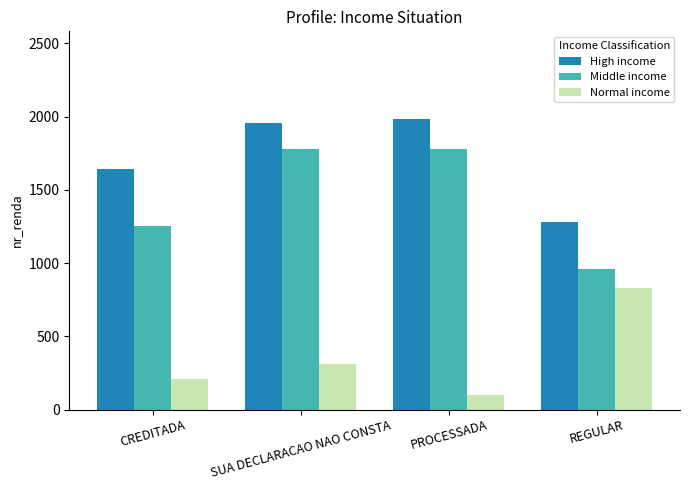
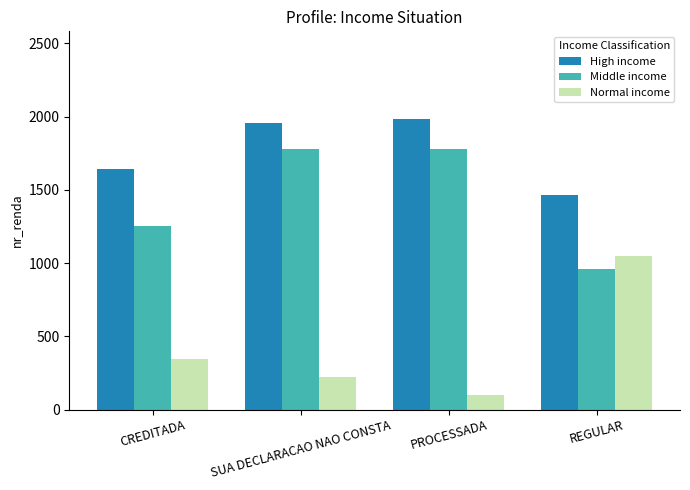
  {
    "High income": {
      "CREDITADA": 1640,
      "SUA DECLARACAO NAO CONSTA": 1960,
      "PROCESSADA": 1990,
-     "REGULAR": 1280
+     "REGULAR": 1460
    },
    "Middle income": {
      "CREDITADA": 1250,
      "SUA DECLARACAO NAO CONSTA": 1780,
      "PROCESSADA": 1780,
      "REGULAR": 960
    },
    "Normal income": {
-     "CREDITADA": 210,
-     "SUA DECLARACAO NAO CONSTA": 310,
+     "CREDITADA": 350,
+     "SUA DECLARACAO NAO CONSTA": 220,
      "PROCESSADA": 100,
-     "REGULAR": 830
+     "REGULAR": 1050
    }
  }
